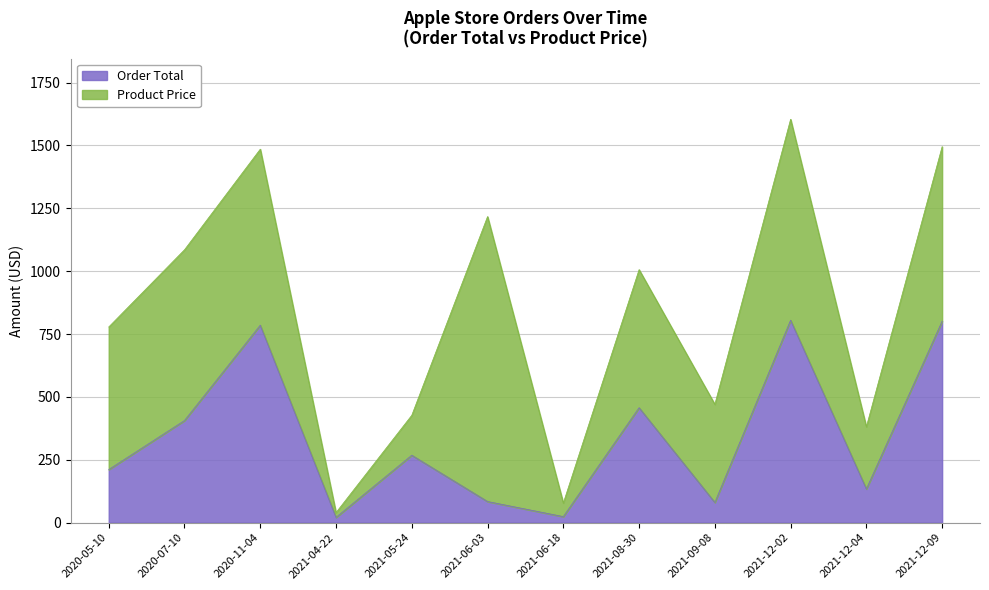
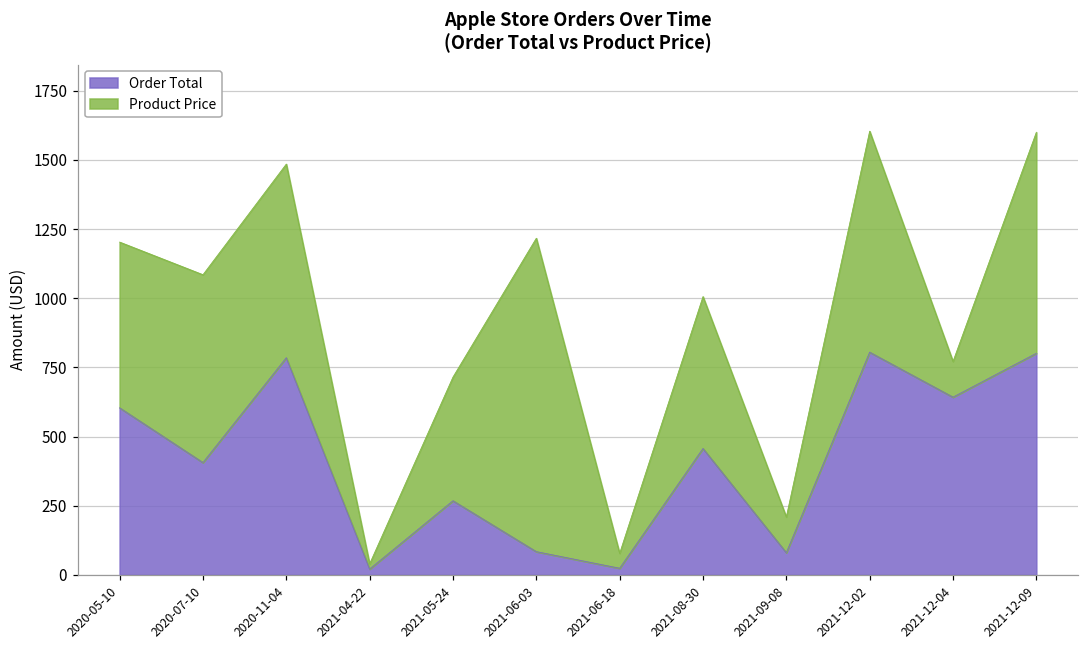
  {
    "Order Total": {
-     "2020-05-10": 210,
+     "2020-05-10": 600,
      "2020-07-10": 410,
      "2020-11-04": 790,
      "2021-04-22": 20,
      "2021-05-24": 270,
      "2021-06-03": 80,
      "2021-06-18": 20,
      "2021-08-30": 460,
      "2021-09-08": 80,
      "2021-12-02": 800,
-     "2021-12-04": 130,
+     "2021-12-04": 640,
      "2021-12-09": 800
    },
    "Product Price": {
-     "2020-05-10": 570,
+     "2020-05-10": 600,
      "2020-07-10": 680,
      "2020-11-04": 700,
      "2021-04-22": 20,
-     "2021-05-24": 160,
+     "2021-05-24": 450,
      "2021-06-03": 1130,
      "2021-06-18": 50,
      "2021-08-30": 550,
-     "2021-09-08": 390,
+     "2021-09-08": 130,
      "2021-12-02": 800,
-     "2021-12-04": 250,
-     "2021-12-09": 690
+     "2021-12-04": 130,
+     "2021-12-09": 800
    }
  }
